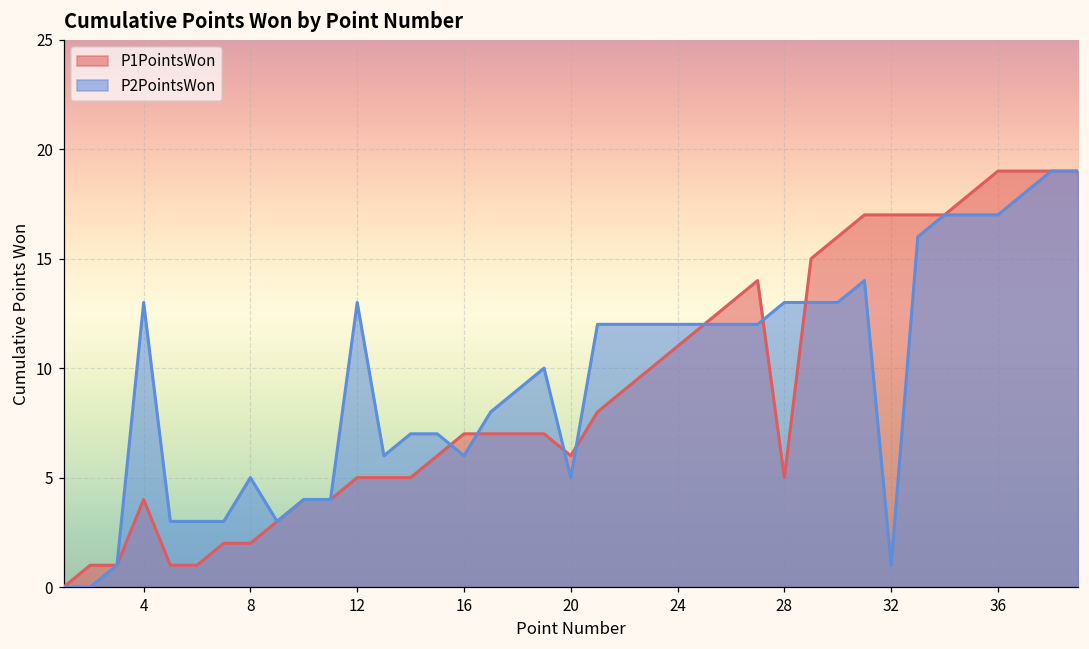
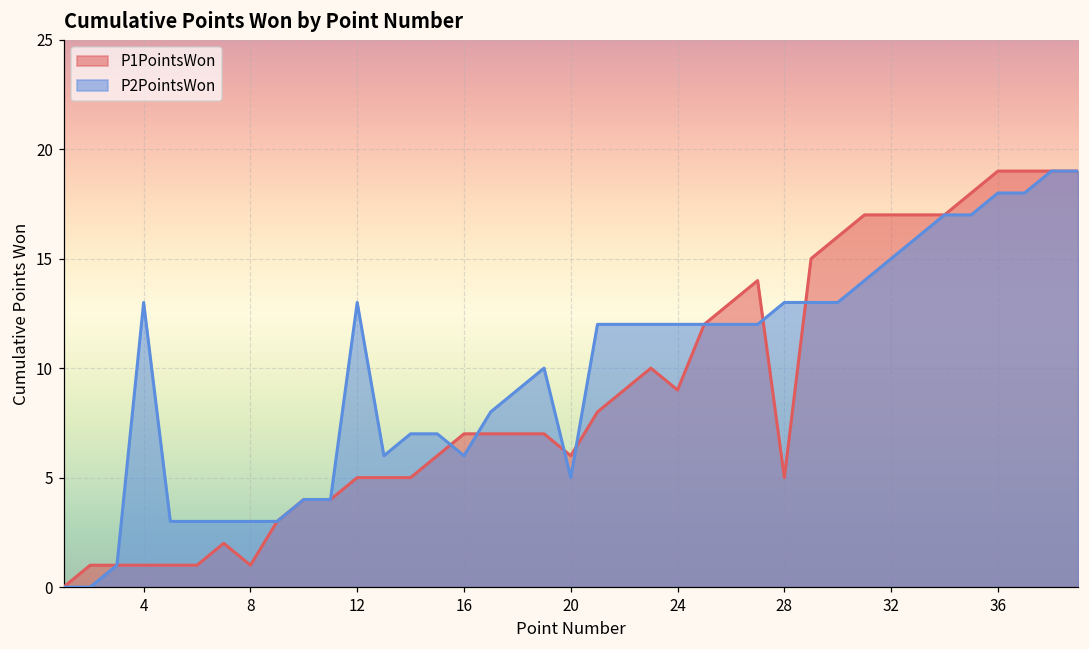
  {
    "P1PointsWon": {
-     "4": 4,
-     "8": 2,
+     "4": 1,
+     "8": 1,
      "12": 5,
      "16": 7,
      "20": 6,
-     "24": 11,
+     "24": 9,
      "28": 5,
      "32": 17,
      "36": 19
    },
    "P2PointsWon": {
      "4": 13,
-     "8": 5,
+     "8": 3,
      "12": 13,
      "16": 6,
      "20": 5,
      "24": 12,
      "28": 13,
-     "32": 1,
-     "36": 17
+     "32": 15,
+     "36": 18
    }
  }
